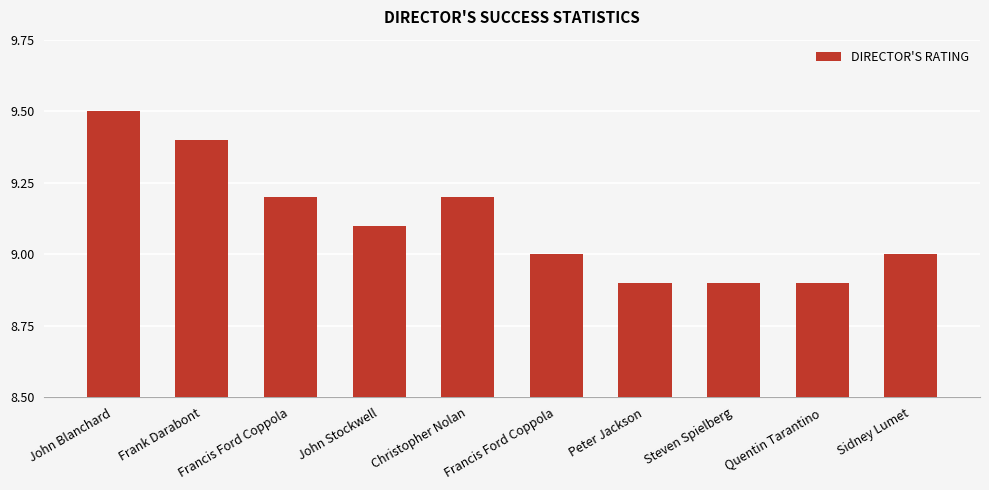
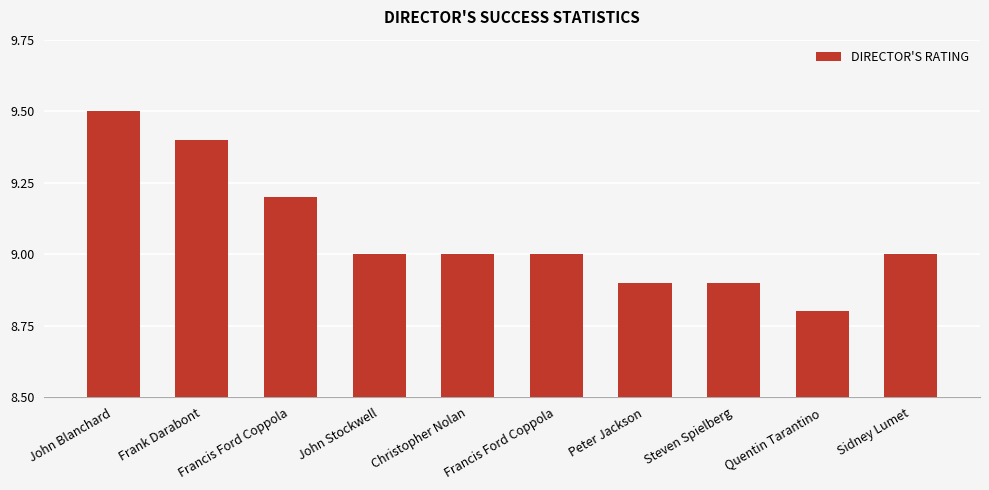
  {
    "John Blanchard": 9.5,
    "Frank Darabont": 9.4,
-   "John Stockwell": 9.1,
-   "Christopher Nolan": 9.2,
+   "John Stockwell": 9.0,
+   "Christopher Nolan": 9.0,
    "Peter Jackson": 8.9,
    "Steven Spielberg": 8.9,
-   "Quentin Tarantino": 8.9,
+   "Quentin Tarantino": 8.8,
    "Sidney Lumet": 9.0
  }
